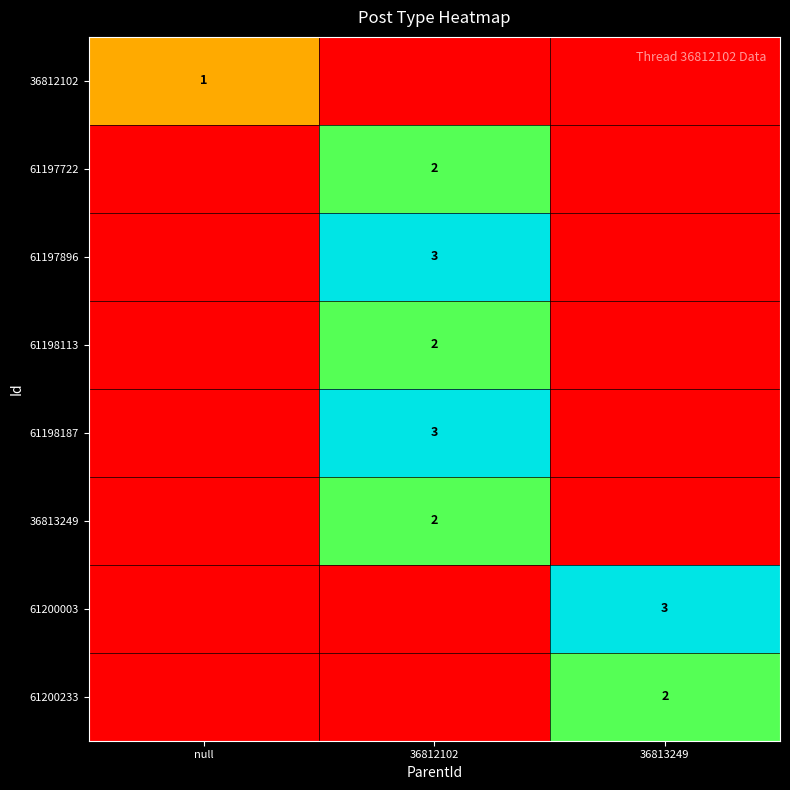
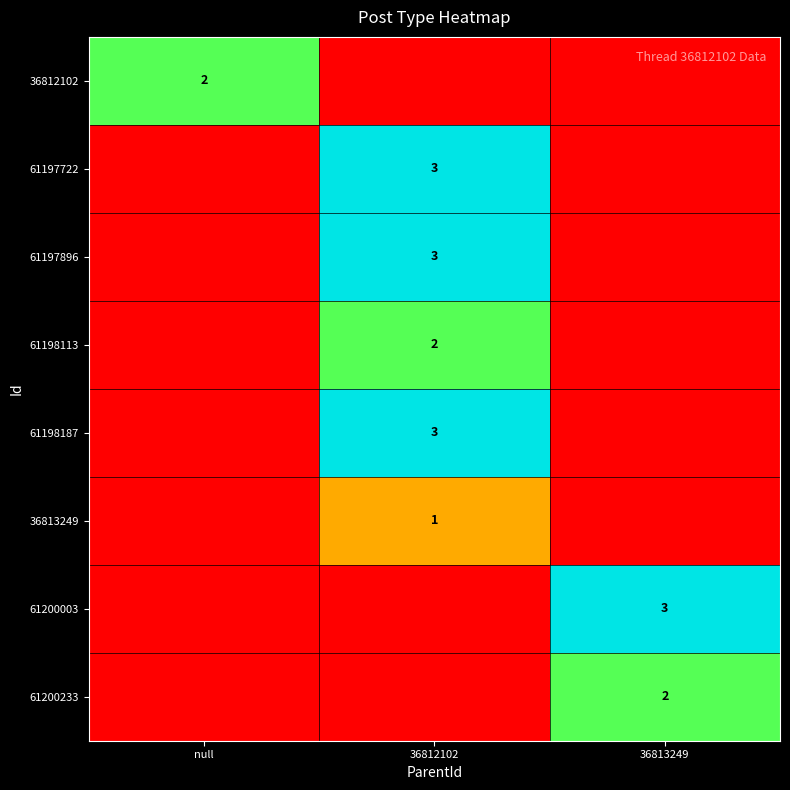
  {
    "36812102": {
-     "null": 1,
+     "null": 2,
      "36813249": 36812102
    },
    "61197722": {
-     "36812102": 2
+     "36812102": 3
    },
    "61197896": {
      "36812102": 3
    },
    "61198113": {
      "36812102": 2
    },
    "61198187": {
      "36812102": 3
    },
    "36813249": {
-     "36812102": 2
+     "36812102": 1
    },
    "61200003": {
      "36813249": 3
    },
    "61200233": {
      "36813249": 2
    }
  }
